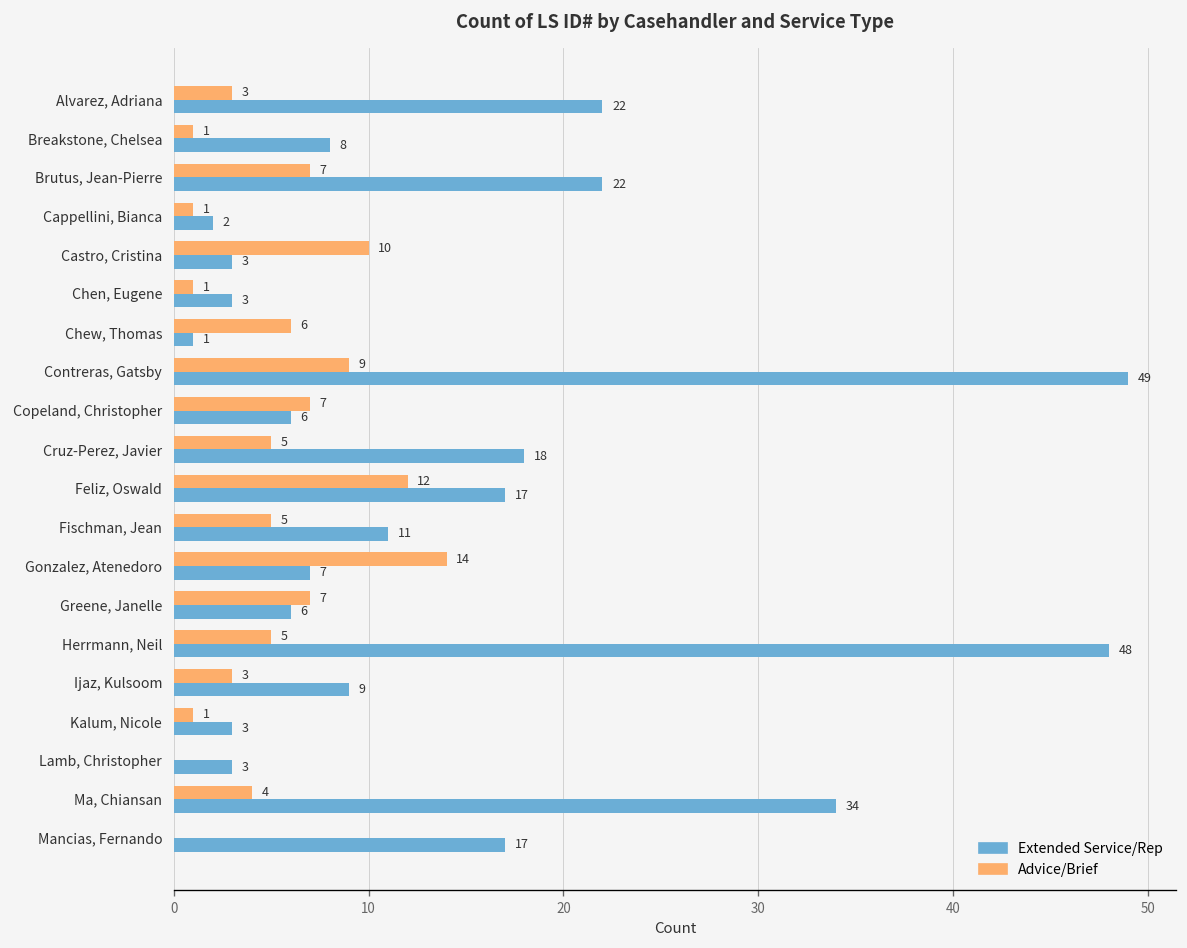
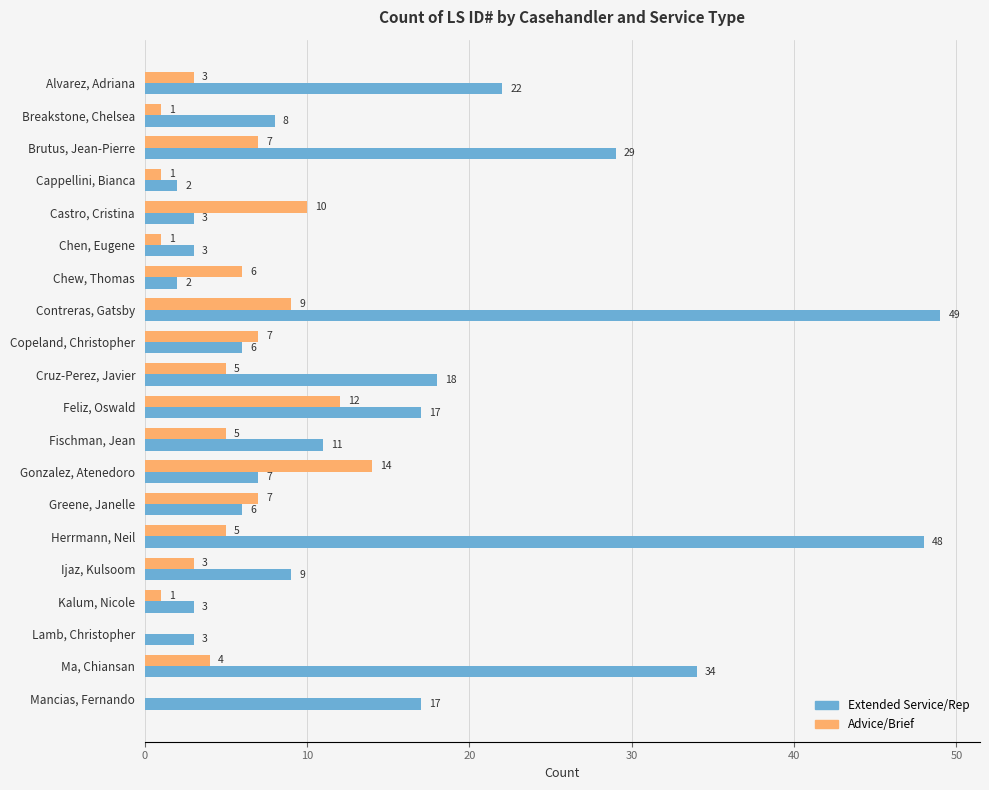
  {
    "Extended Service/Rep": {
      "Alvarez, Adriana": 22,
      "Breakstone, Chelsea": 8,
-     "Brutus, Jean-Pierre": 22,
+     "Brutus, Jean-Pierre": 29,
      "Cappellini, Bianca": 2,
      "Castro, Cristina": 3,
      "Chen, Eugene": 3,
-     "Chew, Thomas": 1,
+     "Chew, Thomas": 2,
      "Contreras, Gatsby": 49,
      "Copeland, Christopher": 6,
      "Cruz-Perez, Javier": 18,
      "Feliz, Oswald": 17,
      "Fischman, Jean": 11,
      "Gonzalez, Atenedoro": 7,
      "Greene, Janelle": 6,
      "Herrmann, Neil": 48,
      "Ijaz, Kulsoom": 9,
      "Kalum, Nicole": 3,
      "Lamb, Christopher": 3,
      "Ma, Chiansan": 34,
      "Mancias, Fernando": 17
    },
    "Advice/Brief": {
      "Alvarez, Adriana": 3,
      "Breakstone, Chelsea": 1,
      "Brutus, Jean-Pierre": 7,
      "Cappellini, Bianca": 1,
      "Castro, Cristina": 10,
      "Chen, Eugene": 1,
      "Chew, Thomas": 6,
      "Contreras, Gatsby": 9,
      "Copeland, Christopher": 7,
      "Cruz-Perez, Javier": 5,
      "Feliz, Oswald": 12,
      "Fischman, Jean": 5,
      "Gonzalez, Atenedoro": 14,
      "Greene, Janelle": 7,
      "Herrmann, Neil": 5,
      "Ijaz, Kulsoom": 3,
      "Kalum, Nicole": 1,
      "Ma, Chiansan": 4
    }
  }
